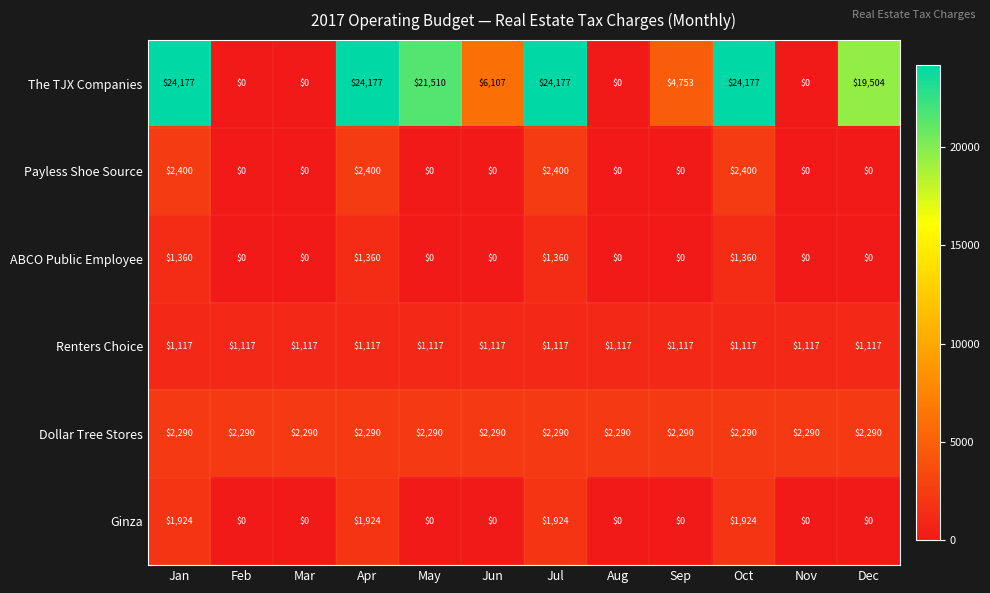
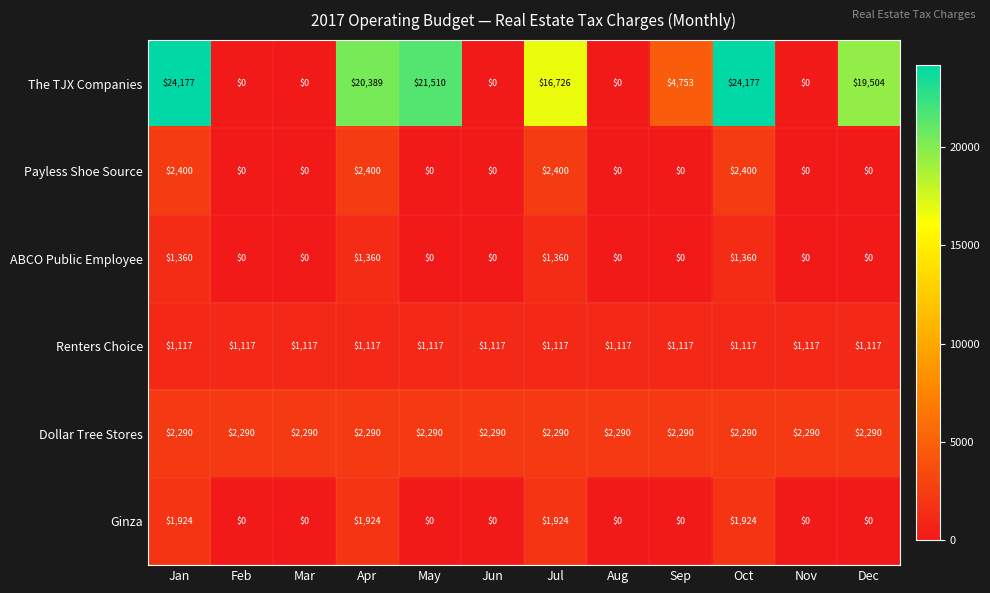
  {
    "The TJX Companies": {
      "Jan": "$24,177",
      "Feb": "$0",
      "Mar": "$0",
-     "Apr": "$24,177",
+     "Apr": "$20,389",
      "May": "$21,510",
-     "Jun": "$6,107",
-     "Jul": "$24,177",
+     "Jun": "$0",
+     "Jul": "$16,726",
      "Aug": "$0",
      "Sep": "$4,753",
      "Oct": "$24,177",
      "Nov": "$0",
      "Dec": "$19,504"
    },
    "Payless Shoe Source": {
      "Jan": "$2,400",
      "Feb": "$0",
      "Mar": "$0",
      "Apr": "$2,400",
      "May": "$0",
      "Jun": "$0",
      "Jul": "$2,400",
      "Aug": "$0",
      "Sep": "$0",
      "Oct": "$2,400",
      "Nov": "$0",
      "Dec": "$0"
    },
    "ABCO Public Employee": {
      "Jan": "$1,360",
      "Feb": "$0",
      "Mar": "$0",
      "Apr": "$1,360",
      "May": "$0",
      "Jun": "$0",
      "Jul": "$1,360",
      "Aug": "$0",
      "Sep": "$0",
      "Oct": "$1,360",
      "Nov": "$0",
      "Dec": "$0"
    },
    "Renters Choice": {
      "Jan": "$1,117",
      "Feb": "$1,117",
      "Mar": "$1,117",
      "Apr": "$1,117",
      "May": "$1,117",
      "Jun": "$1,117",
      "Jul": "$1,117",
      "Aug": "$1,117",
      "Sep": "$1,117",
      "Oct": "$1,117",
      "Nov": "$1,117",
      "Dec": "$1,117"
    },
    "Dollar Tree Stores": {
      "Jan": "$2,290",
      "Feb": "$2,290",
      "Mar": "$2,290",
      "Apr": "$2,290",
      "May": "$2,290",
      "Jun": "$2,290",
      "Jul": "$2,290",
      "Aug": "$2,290",
      "Sep": "$2,290",
      "Oct": "$2,290",
      "Nov": "$2,290",
      "Dec": "$2,290"
    },
    "Ginza": {
      "Jan": "$1,924",
      "Feb": "$0",
      "Mar": "$0",
      "Apr": "$1,924",
      "May": "$0",
      "Jun": "$0",
      "Jul": "$1,924",
      "Aug": "$0",
      "Sep": "$0",
      "Oct": "$1,924",
      "Nov": "$0",
      "Dec": "$0"
    }
  }
